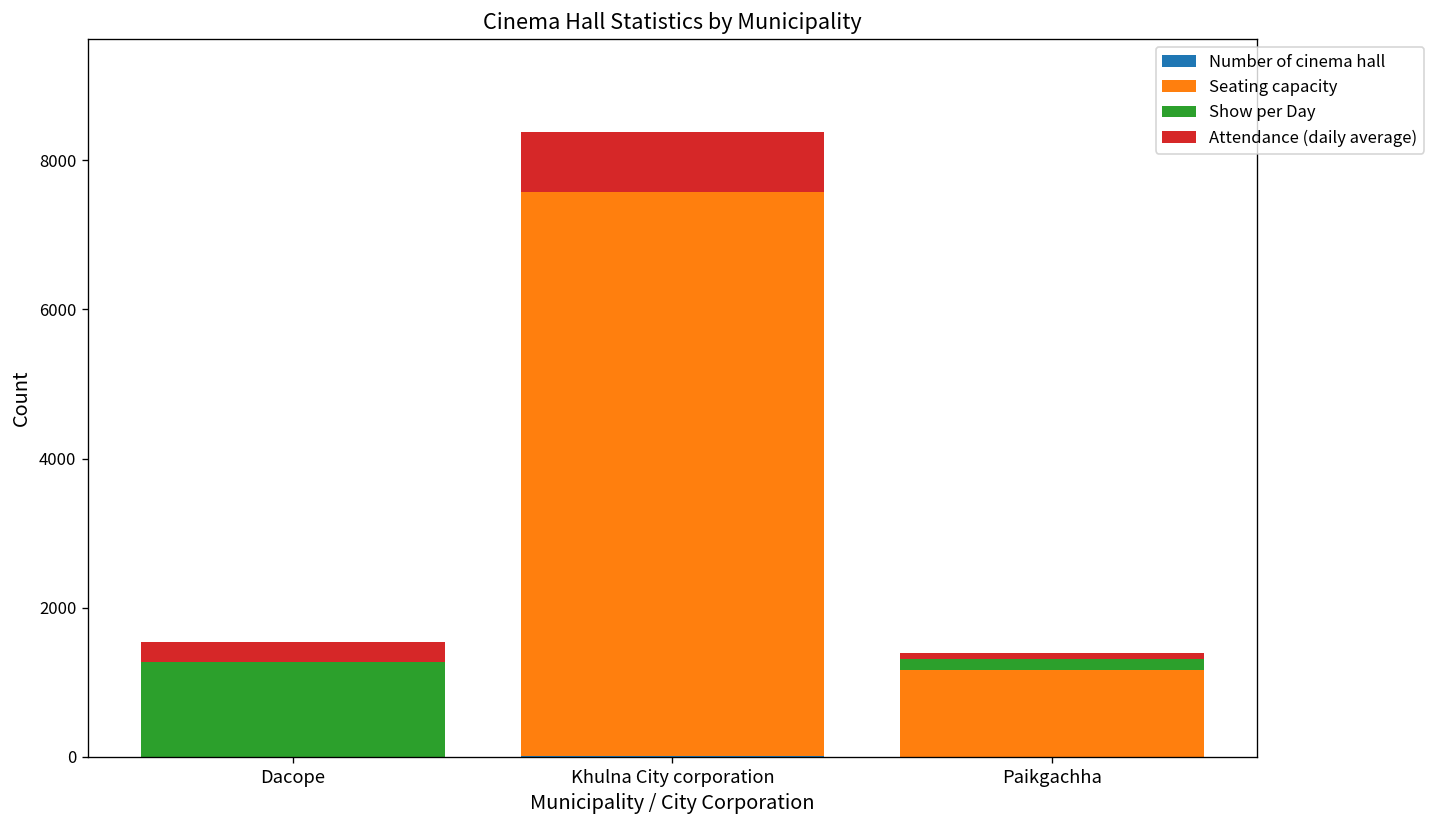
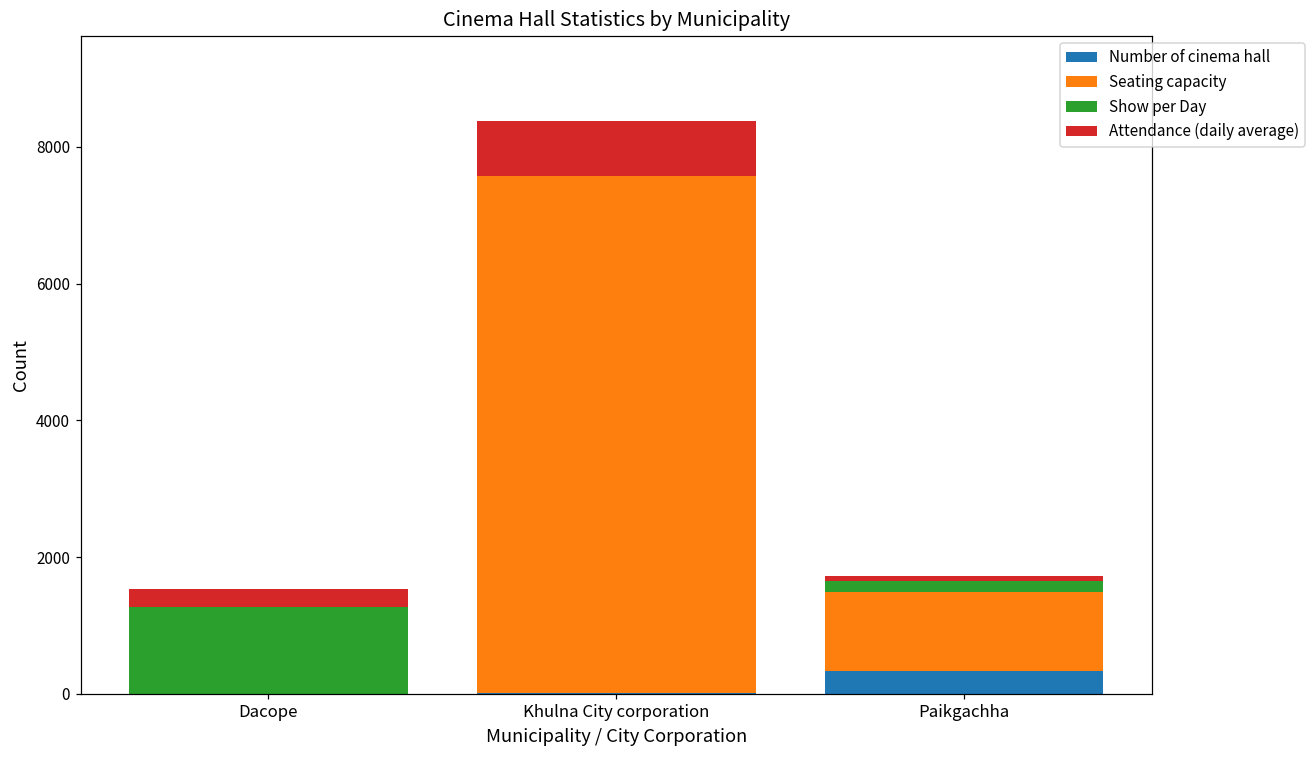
  {
    "Number of cinema hall": {
      "Dacope": 0,
-     "Paikgachha": 0
+     "Paikgachha": 300
    },
    "Seating capacity": {
      "Dacope": 0,
      "Khulna City corporation": 7600,
      "Paikgachha": 1200
    },
    "Show per Day": {
      "Dacope": 1300,
      "Paikgachha": 200
    },
    "Attendance (daily average)": {
      "Dacope": 300,
      "Khulna City corporation": 800,
      "Paikgachha": 100
    }
  }
